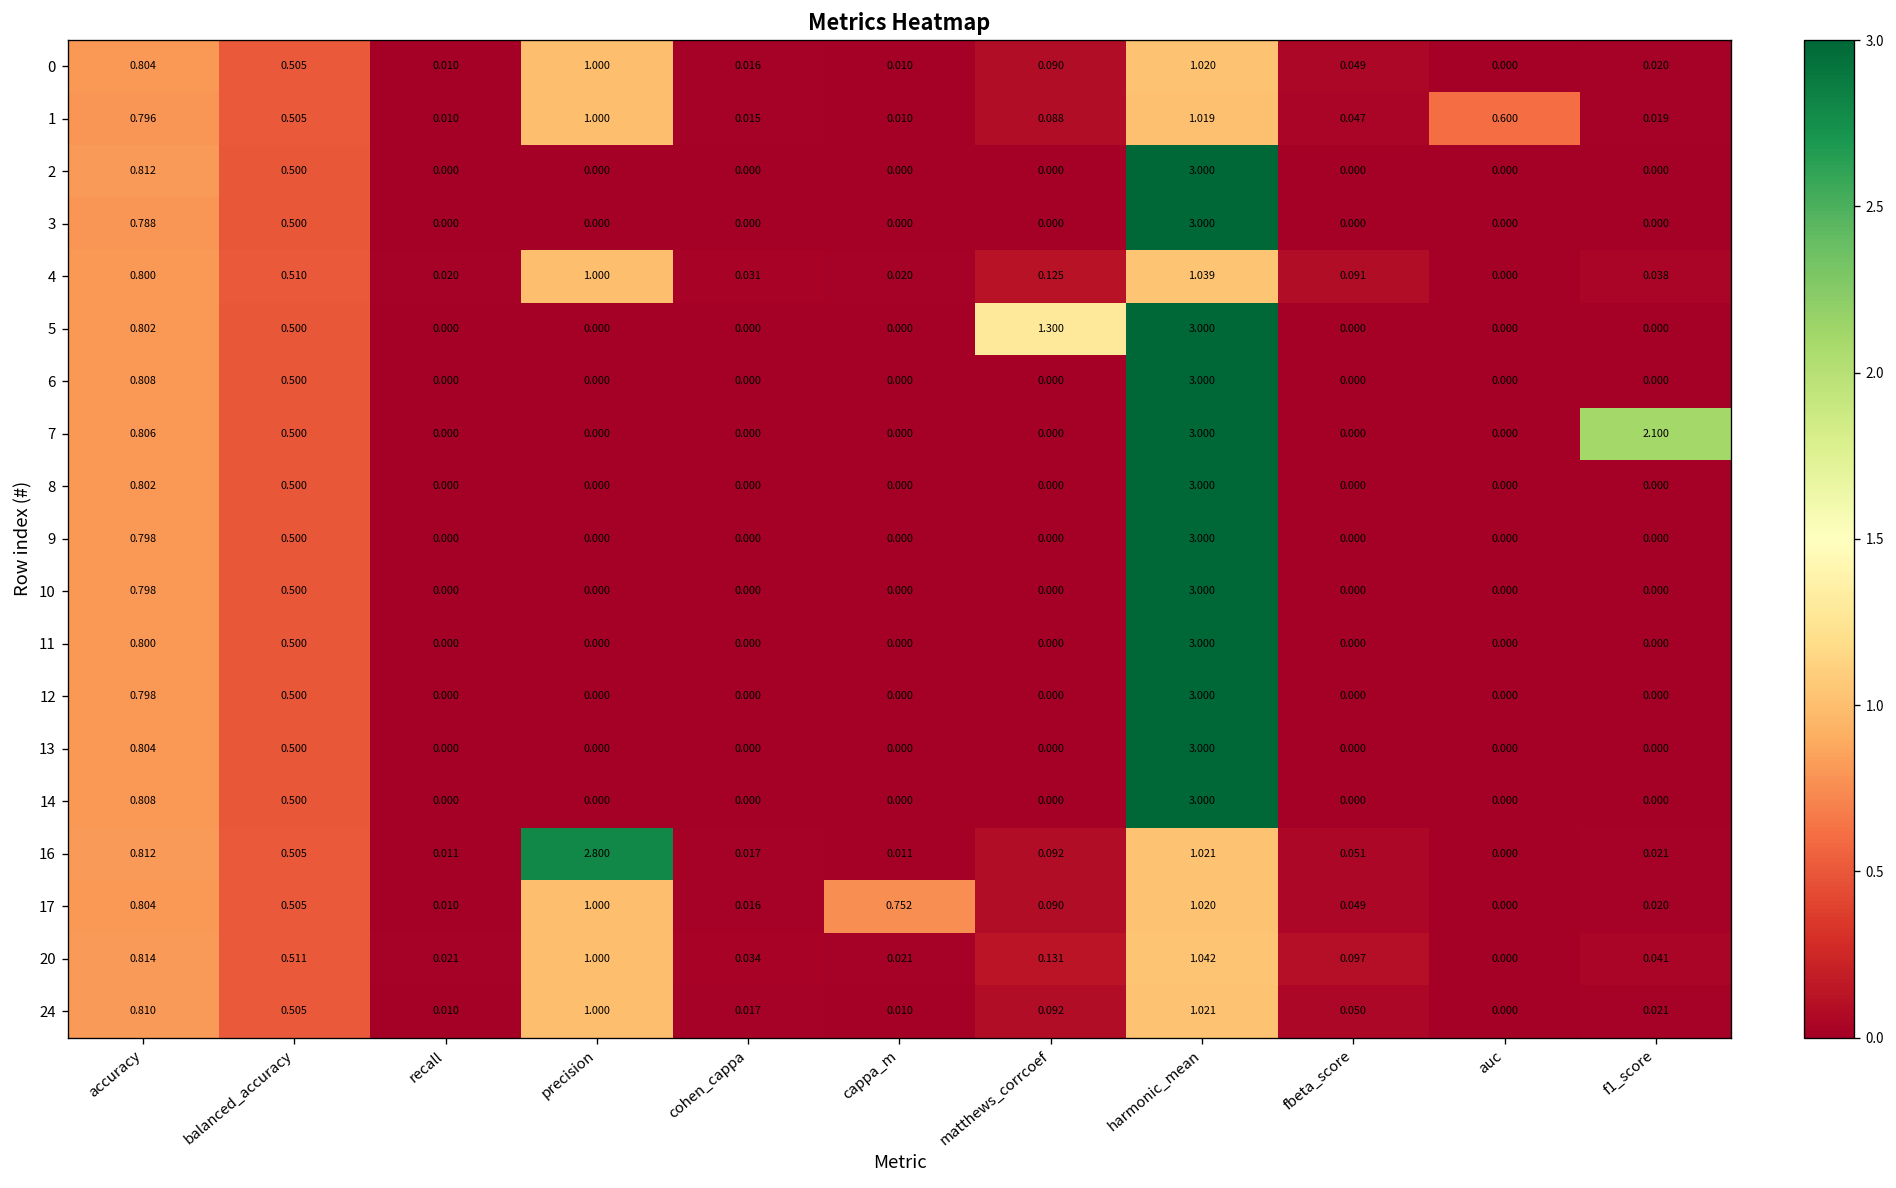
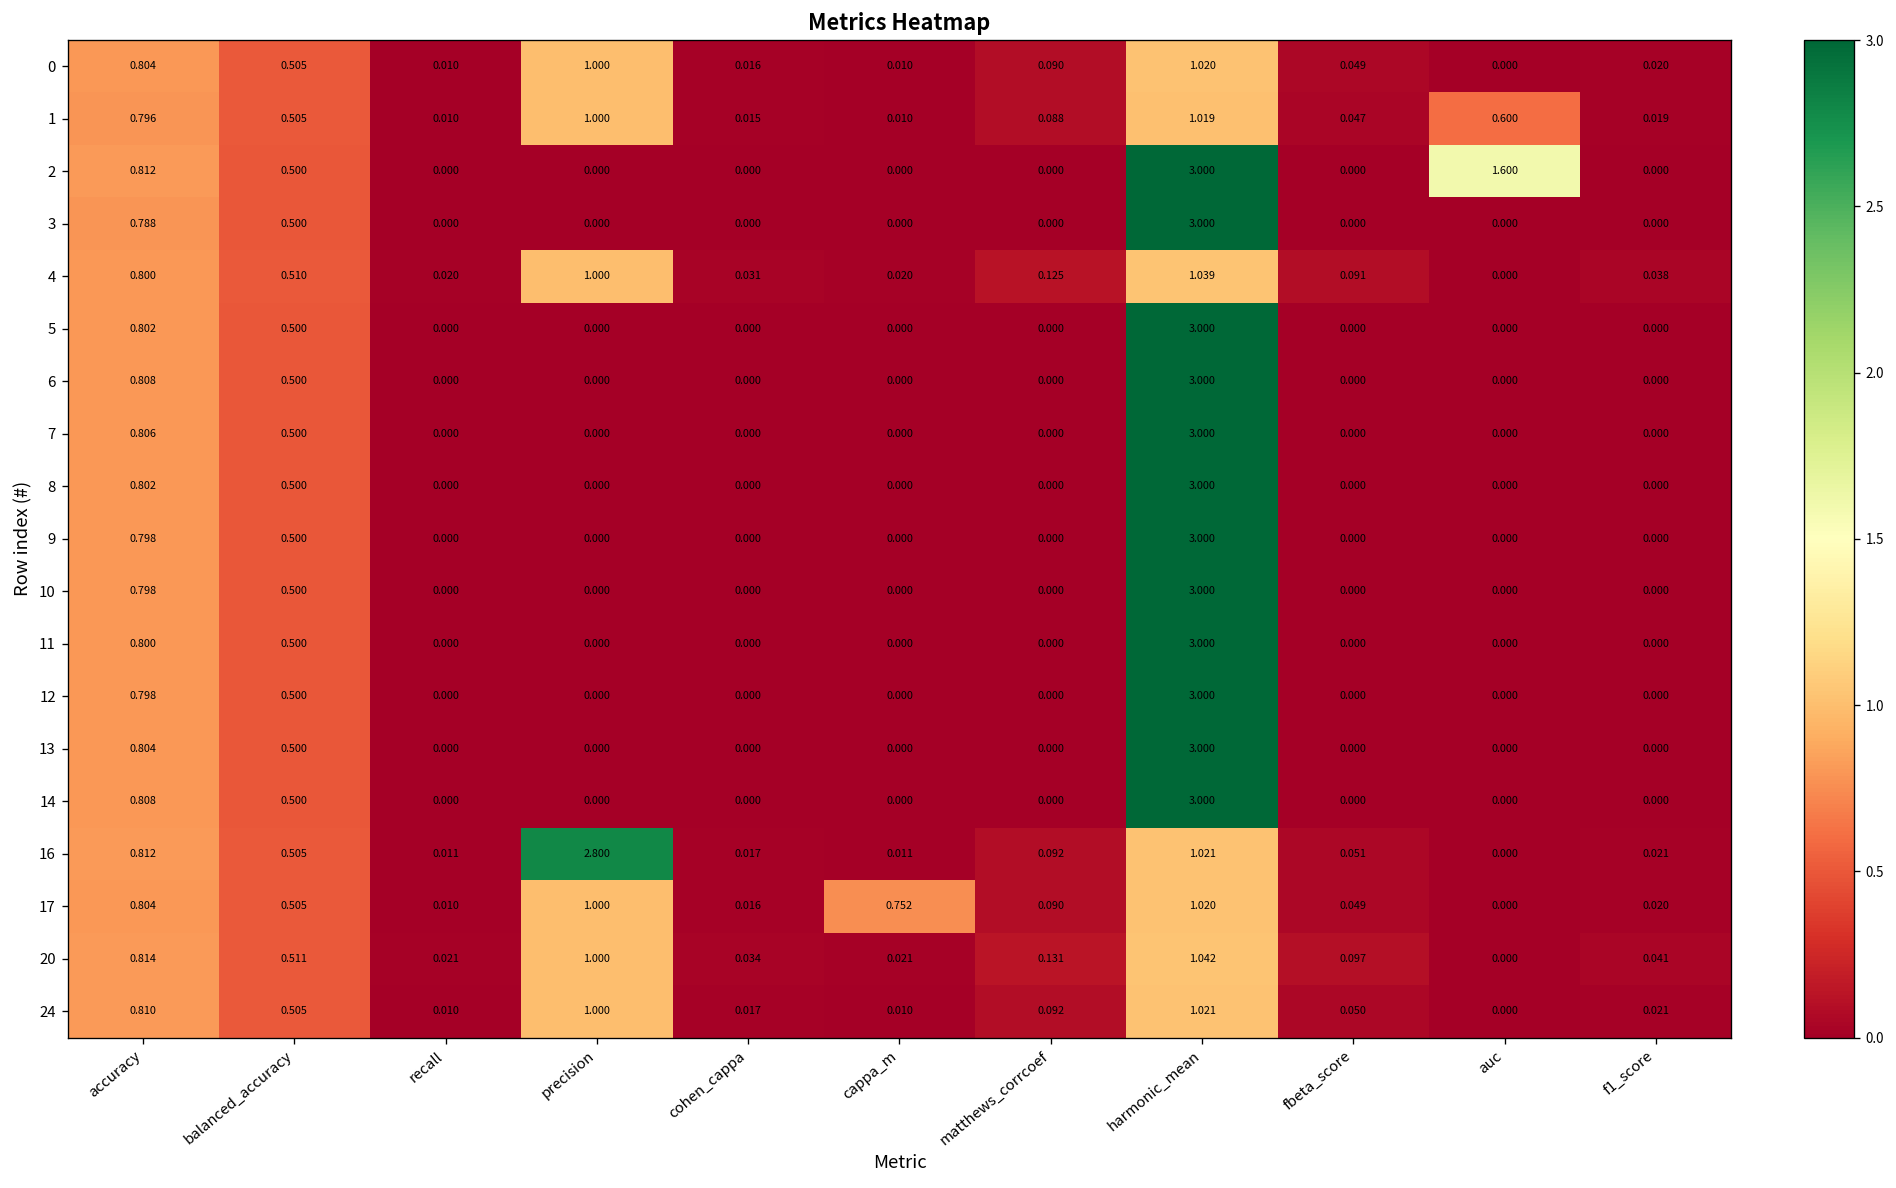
  {
    "2": {
      "accuracy": 0.812,
      "balanced_accuracy": 0.500,
      "recall": 0.000,
      "precision": 0.000,
      "cohen_cappa": 0.000,
      "cappa_m": 0.000,
      "matthews_corrcoef": 0.000,
      "harmonic_mean": 3.000,
      "fbeta_score": 0.000,
-     "auc": 0.000,
+     "auc": 1.600,
      "f1_score": 0.000
    },
    "5": {
      "accuracy": 0.802,
      "balanced_accuracy": 0.500,
      "recall": 0.000,
      "precision": 0.000,
      "cohen_cappa": 0.000,
      "cappa_m": 0.000,
-     "matthews_corrcoef": 1.300,
+     "matthews_corrcoef": 0.000,
      "harmonic_mean": 3.000,
      "fbeta_score": 0.000,
      "auc": 0.000,
      "f1_score": 0.000
    },
    "7": {
      "accuracy": 0.806,
      "balanced_accuracy": 0.500,
      "recall": 0.000,
      "precision": 0.000,
      "cohen_cappa": 0.000,
      "cappa_m": 0.000,
      "matthews_corrcoef": 0.000,
      "harmonic_mean": 3.000,
      "fbeta_score": 0.000,
      "auc": 0.000,
-     "f1_score": 2.100
+     "f1_score": 0.000
    }
  }
